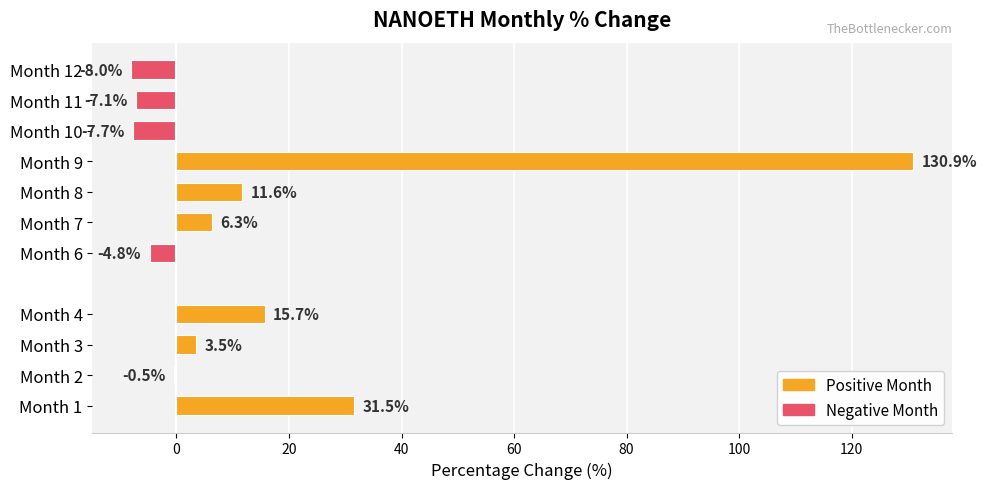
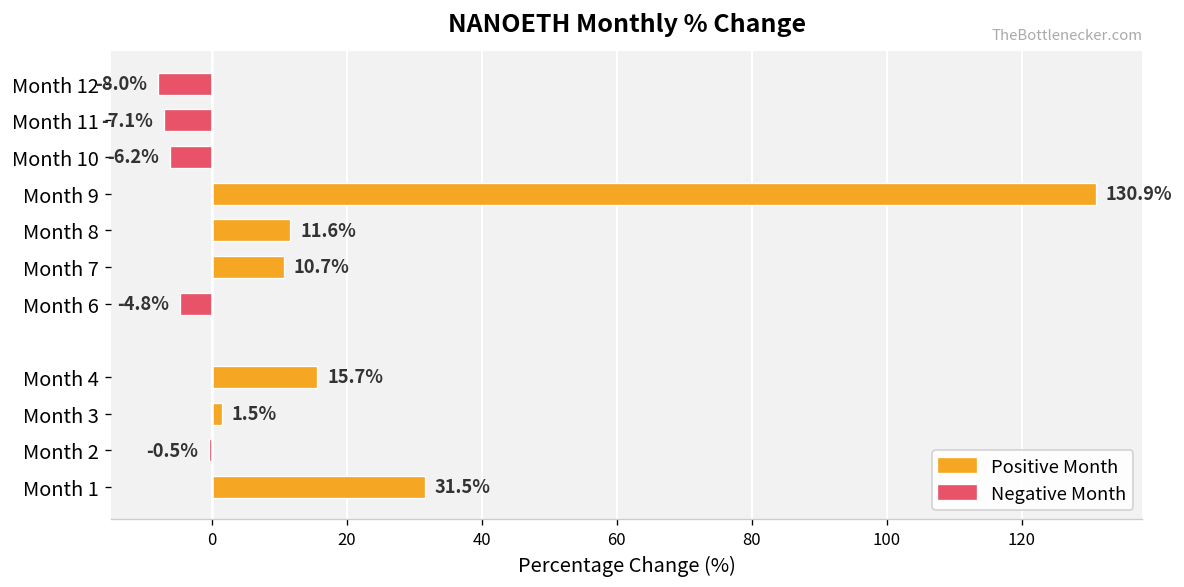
  {
    "Month 12": "-8.0%",
    "Month 11": "-7.1%",
-   "Month 10": "-7.7%",
+   "Month 10": "-6.2%",
    "Month 9": "130.9%",
    "Month 8": "11.6%",
-   "Month 7": "6.3%",
+   "Month 7": "10.7%",
    "Month 6": "-4.8%",
    "Month 4": "15.7%",
-   "Month 3": "3.5%",
+   "Month 3": "1.5%",
    "Month 2": "-0.5%",
    "Month 1": "31.5%"
  }
